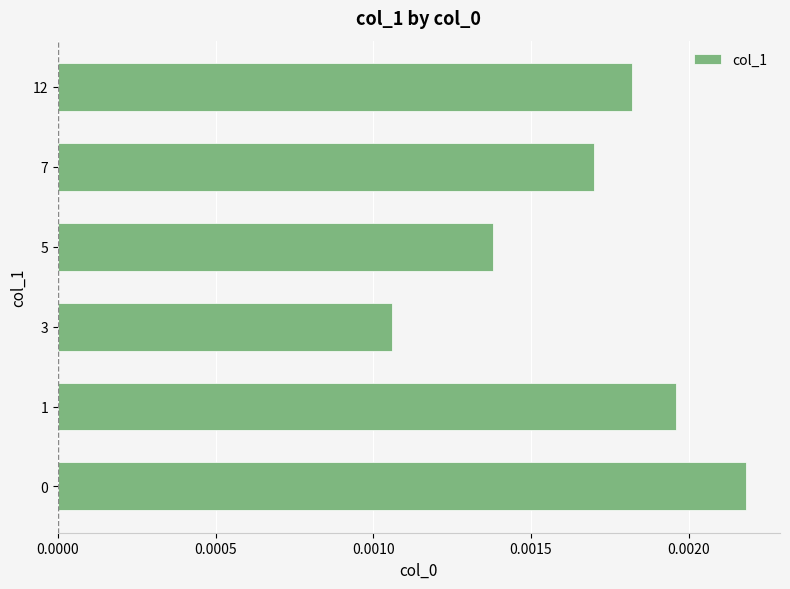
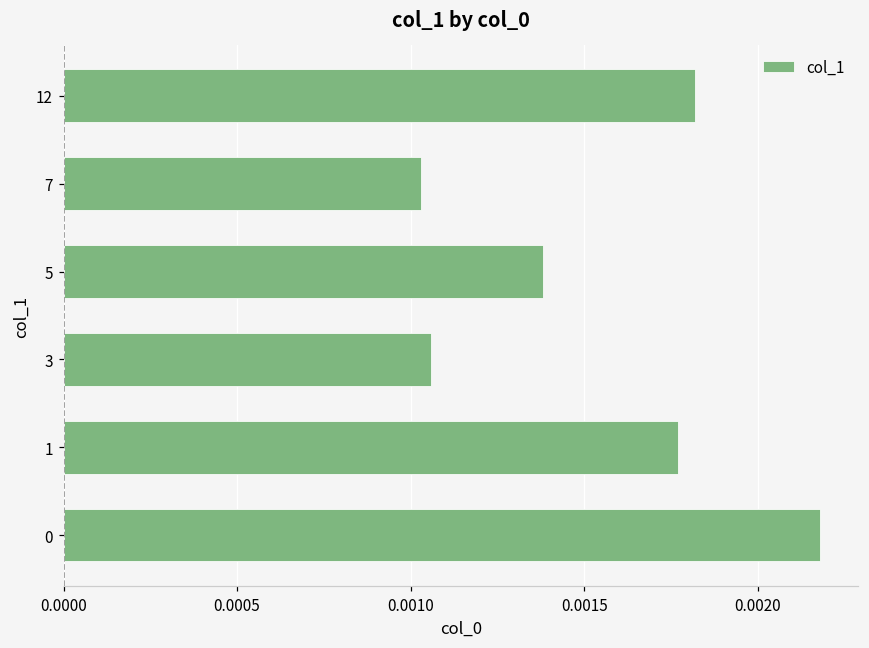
  {
    "12": 0.00182,
-   "7": 0.00170,
+   "7": 0.00103,
    "5": 0.00138,
    "3": 0.00106,
-   "1": 0.00196,
+   "1": 0.00177,
    "0": 0.00218
  }
